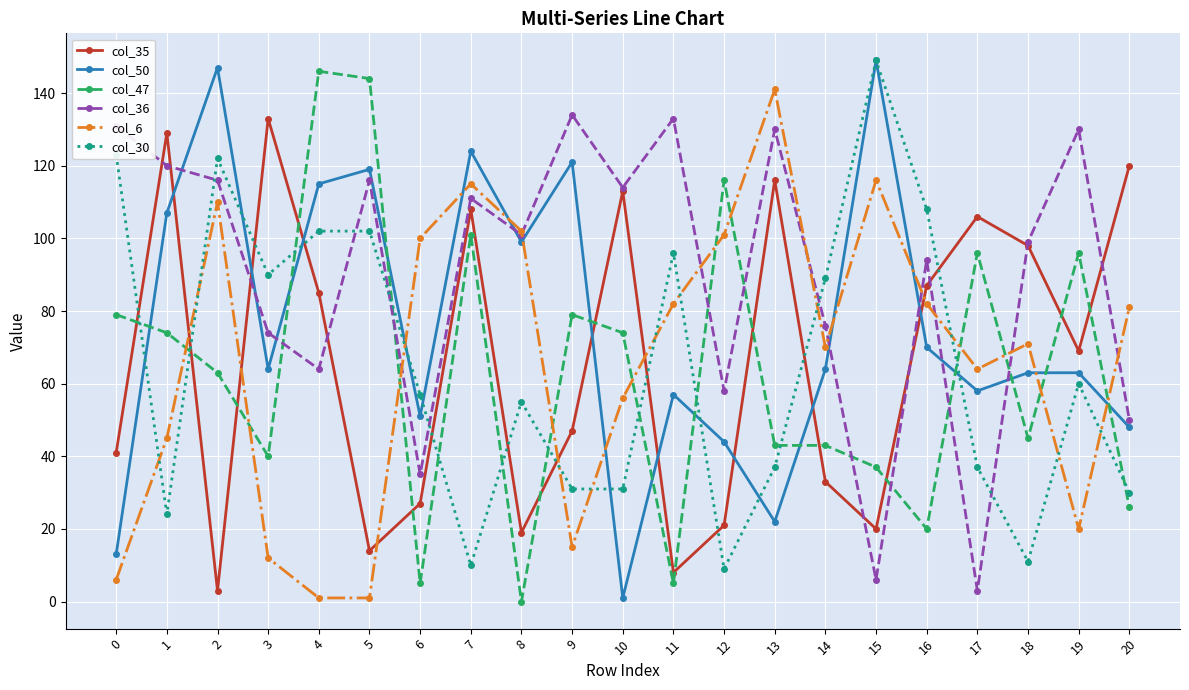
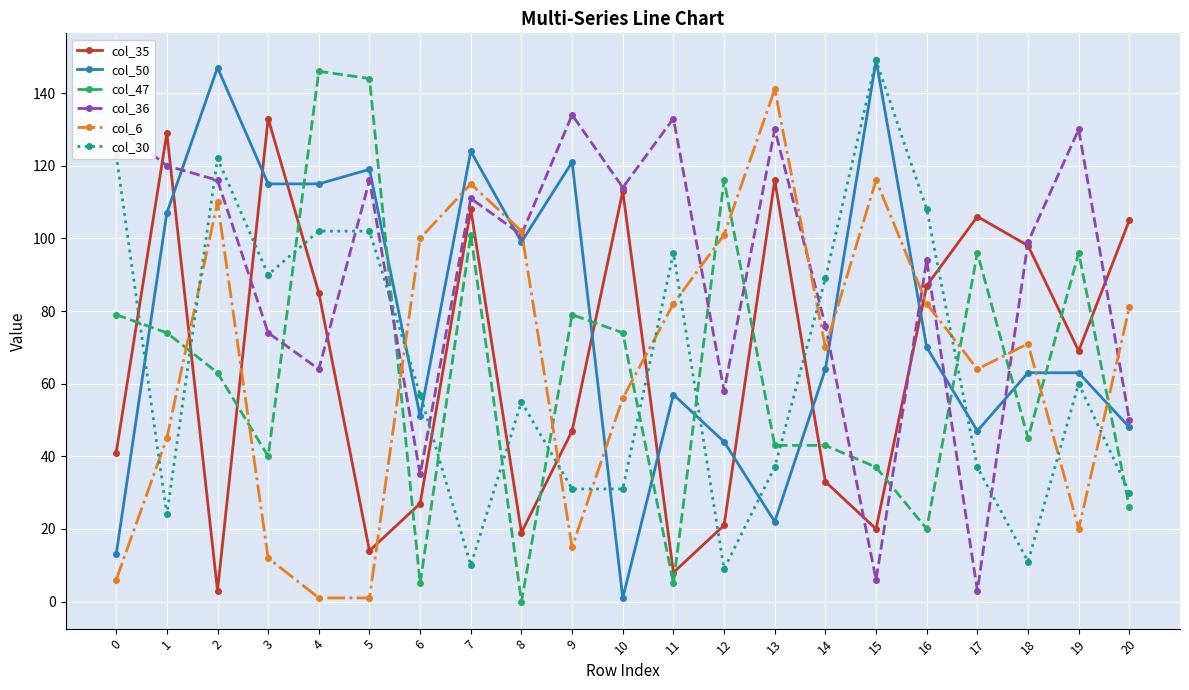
  {
    "col_35": {
      "0": 41,
      "1": 129,
      "2": 3,
      "3": 133,
      "4": 85,
      "5": 14,
      "6": 27,
      "7": 108,
      "8": 19,
      "9": 47,
      "10": 113,
      "11": 8,
      "12": 21,
      "13": 116,
      "14": 33,
      "15": 20,
      "16": 87,
      "17": 106,
      "18": 98,
      "19": 69,
-     "20": 120
+     "20": 105
    },
    "col_50": {
      "0": 13,
      "1": 107,
      "2": 147,
-     "3": 64,
+     "3": 115,
      "4": 115,
      "5": 119,
      "6": 51,
      "7": 124,
      "8": 99,
      "9": 121,
      "10": 1,
      "11": 57,
      "12": 44,
      "13": 22,
      "14": 64,
      "16": 70,
-     "17": 58,
+     "17": 47,
      "18": 63,
      "19": 63,
      "20": 48
    },
    "col_36": {
      "1": 120,
      "2": 116,
      "3": 74,
      "4": 64,
      "5": 116,
      "6": 35,
      "7": 111,
      "8": 101,
      "9": 134,
      "10": 114,
      "11": 133,
      "12": 58,
      "13": 130,
      "14": 76,
      "15": 6,
      "16": 94,
      "17": 3,
      "18": 99,
      "19": 130,
      "20": 50
    },
    "col_6": {
      "0": 6,
      "1": 45,
      "2": 110,
      "3": 12,
      "4": 1,
      "5": 1,
      "6": 100,
      "7": 115,
      "8": 102,
      "9": 15,
      "10": 56,
      "11": 82,
      "12": 101,
      "13": 141,
      "14": 70,
      "15": 116,
      "16": 82,
      "17": 64,
      "18": 71,
      "19": 20,
      "20": 81
    }
  }
